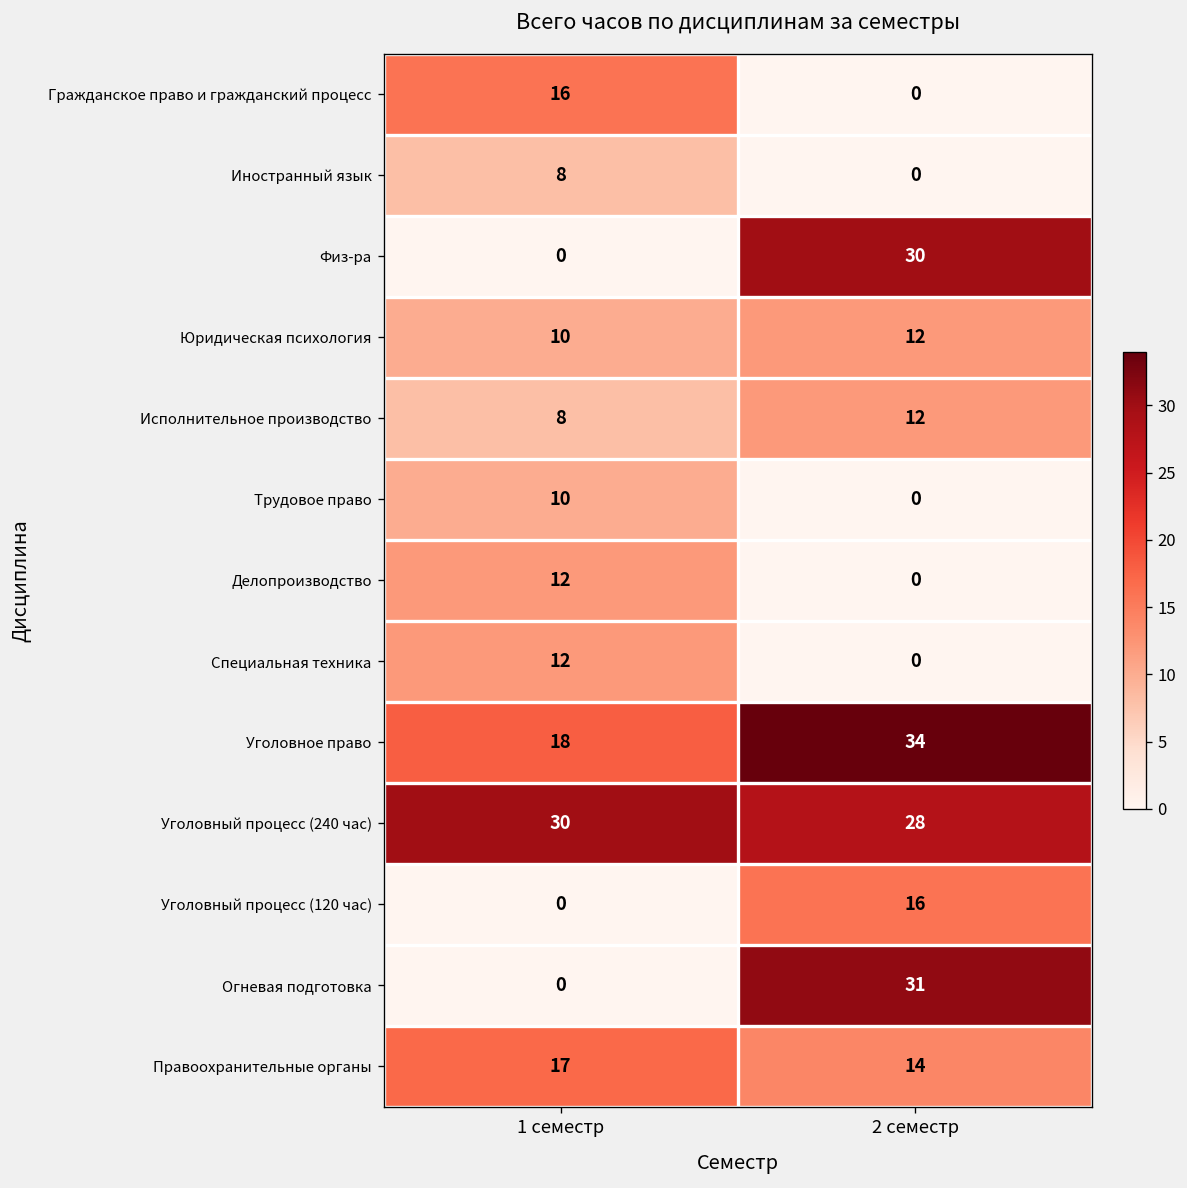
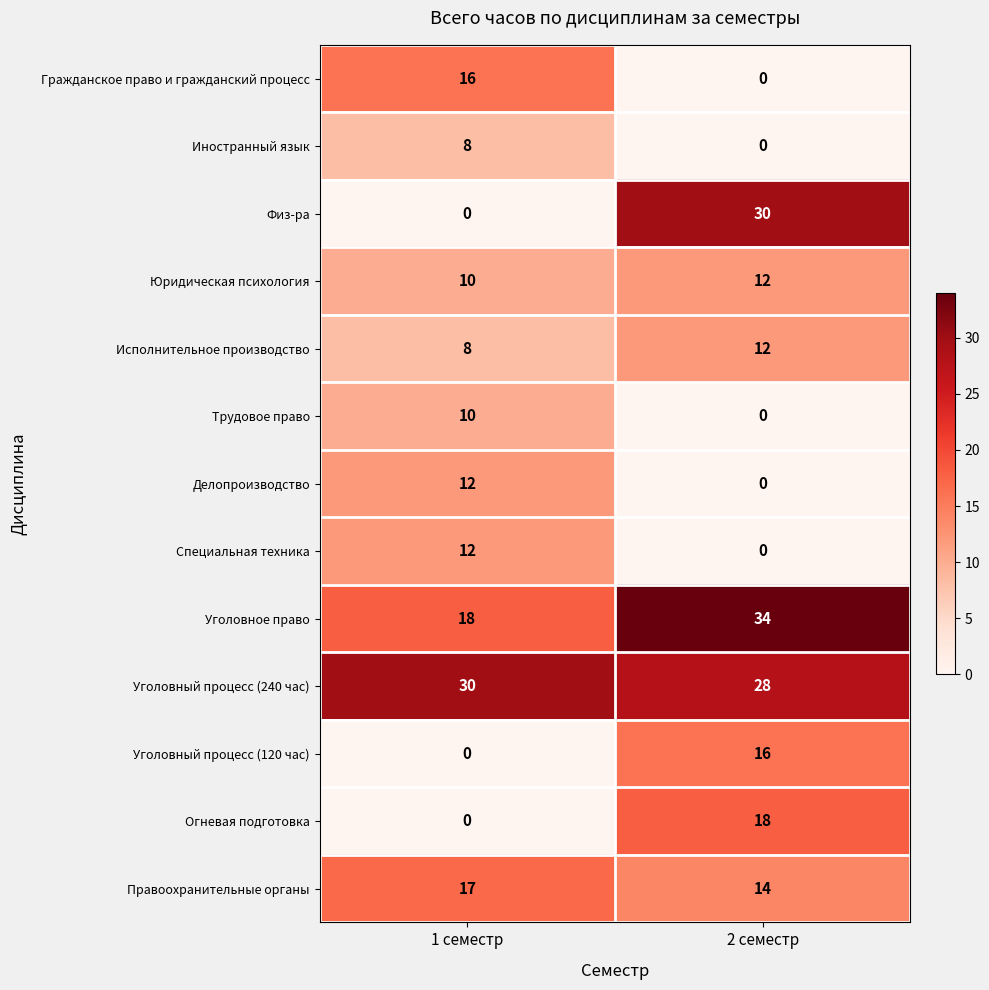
  {
    "Гражданское право и гражданский процесс": {
      "1 семестр": 16,
      "2 семестр": 0
    },
    "Иностранный язык": {
      "1 семестр": 8,
      "2 семестр": 0
    },
    "Физ-ра": {
      "1 семестр": 0,
      "2 семестр": 30
    },
    "Юридическая психология": {
      "1 семестр": 10,
      "2 семестр": 12
    },
    "Исполнительное производство": {
      "1 семестр": 8,
      "2 семестр": 12
    },
    "Трудовое право": {
      "1 семестр": 10,
      "2 семестр": 0
    },
    "Делопроизводство": {
      "1 семестр": 12,
      "2 семестр": 0
    },
    "Специальная техника": {
      "1 семестр": 12,
      "2 семестр": 0
    },
    "Уголовное право": {
      "1 семестр": 18,
      "2 семестр": 34
    },
    "Уголовный процесс (240 час)": {
      "1 семестр": 30,
      "2 семестр": 28
    },
    "Уголовный процесс (120 час)": {
      "1 семестр": 0,
      "2 семестр": 16
    },
    "Огневая подготовка": {
      "1 семестр": 0,
-     "2 семестр": 31
+     "2 семестр": 18
    },
    "Правоохранительные органы": {
      "1 семестр": 17,
      "2 семестр": 14
    }
  }
